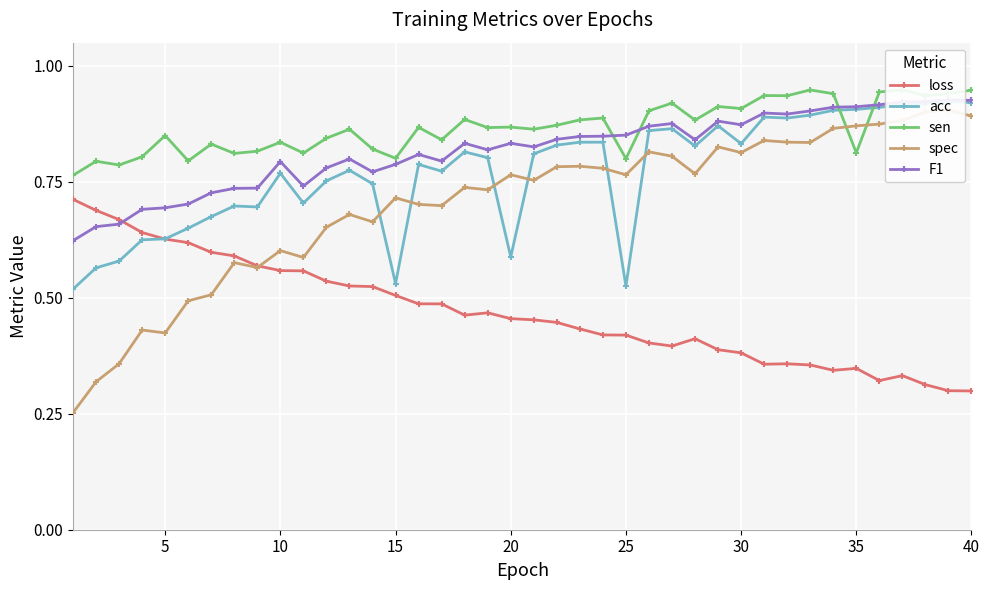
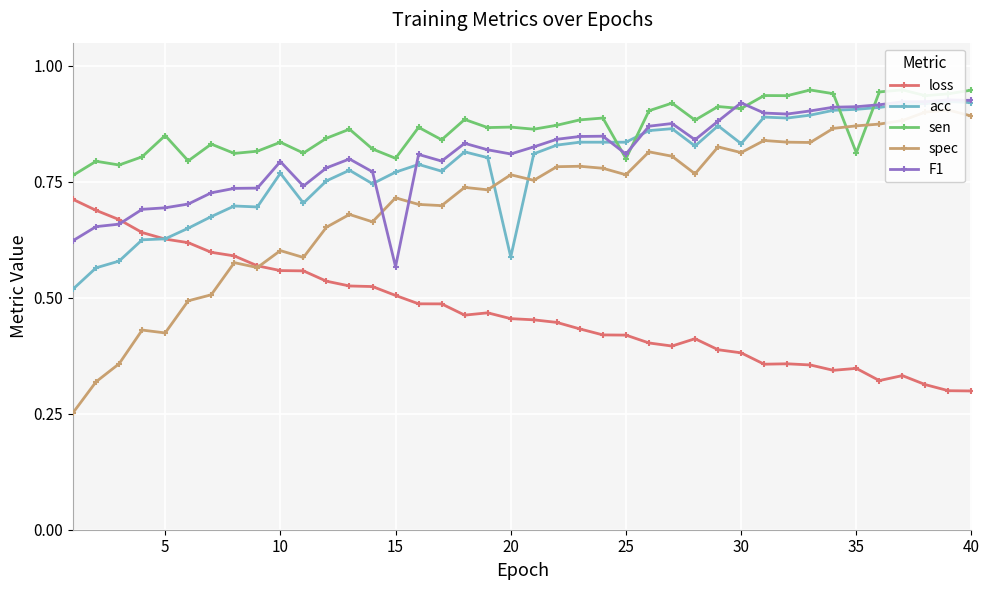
  {
    "acc": {
      "10": 0.77,
-     "15": 0.53,
+     "15": 0.77,
      "20": 0.59,
-     "25": 0.53,
+     "25": 0.84,
      "30": 0.83,
      "35": 0.91
    },
    "sen": {
      "5": 0.85,
      "10": 0.84,
      "15": 0.80,
      "20": 0.87,
      "25": 0.80,
      "30": 0.91,
      "35": 0.81,
      "40": 0.95
    },
    "F1": {
      "5": 0.69,
      "10": 0.79,
-     "15": 0.79,
-     "20": 0.83,
-     "25": 0.85,
-     "30": 0.87,
+     "15": 0.57,
+     "20": 0.81,
+     "25": 0.81,
+     "30": 0.92,
      "35": 0.91
    }
  }
